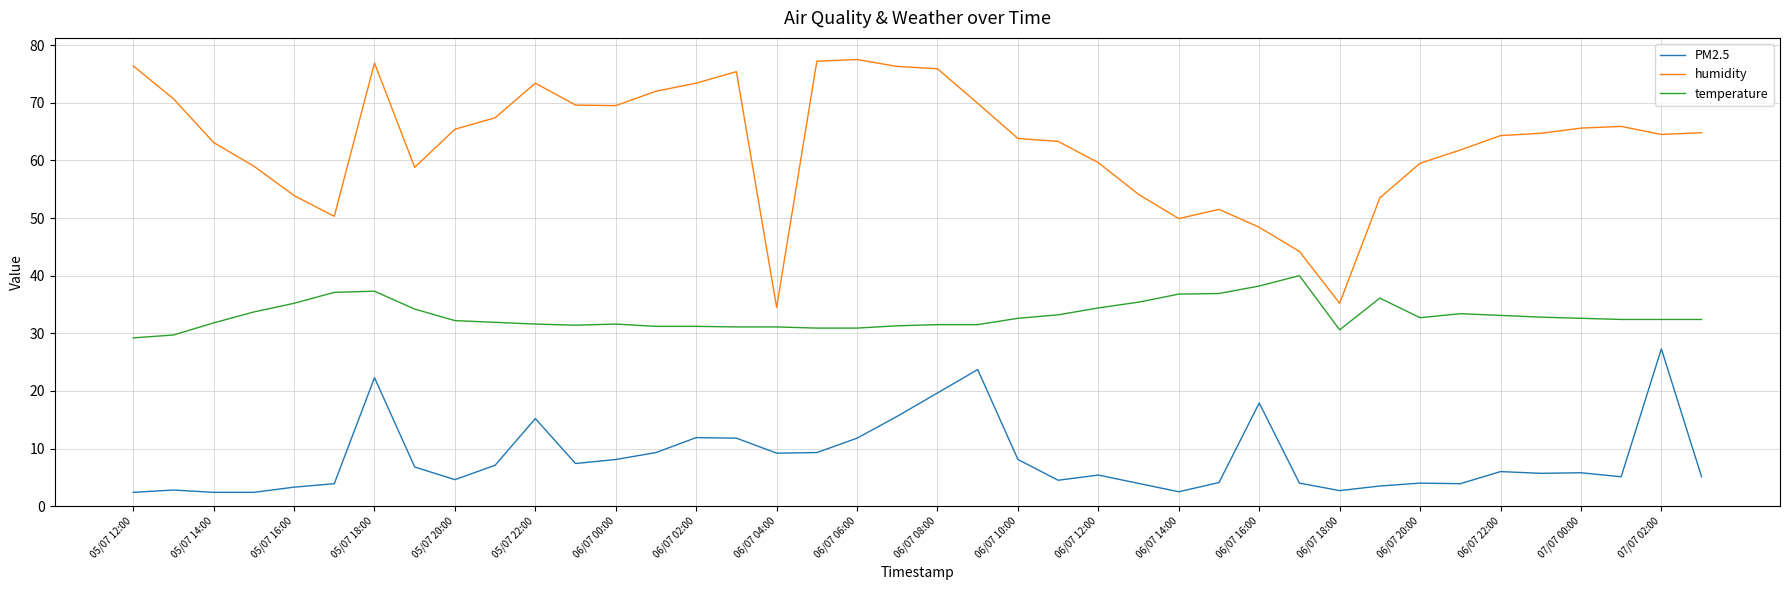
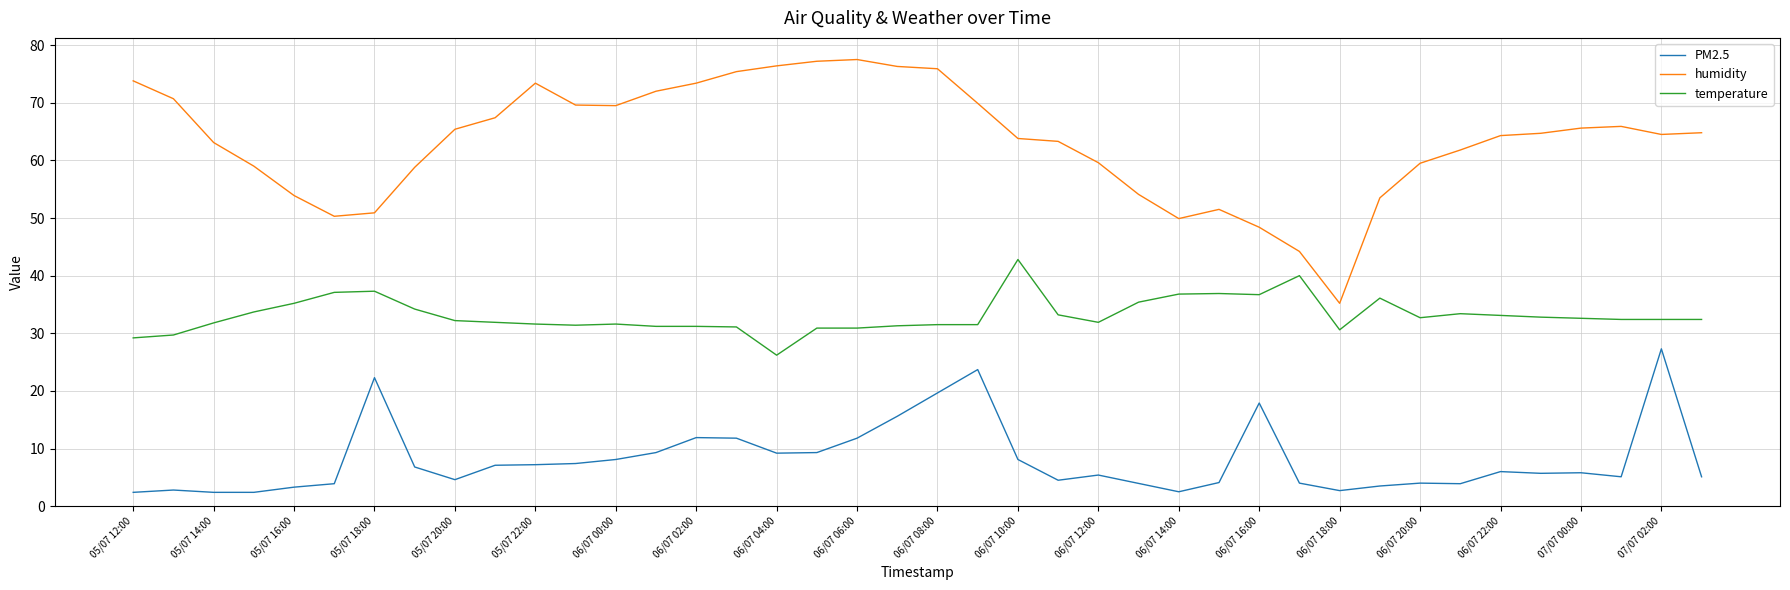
  {
    "PM2.5": {
      "05/07 12:00": 2,
      "05/07 14:00": 2,
      "05/07 16:00": 3,
      "05/07 18:00": 22,
      "05/07 20:00": 5,
-     "05/07 22:00": 15,
+     "05/07 22:00": 7,
      "06/07 00:00": 8,
      "06/07 02:00": 12,
      "06/07 04:00": 9,
      "06/07 06:00": 12,
      "06/07 08:00": 20,
      "06/07 10:00": 8,
      "06/07 12:00": 5,
      "06/07 14:00": 3,
      "06/07 16:00": 18,
      "06/07 18:00": 3,
      "06/07 20:00": 4,
      "06/07 22:00": 6,
      "07/07 00:00": 6,
      "07/07 02:00": 27
    },
    "humidity": {
-     "05/07 12:00": 76,
+     "05/07 12:00": 74,
      "05/07 14:00": 63,
      "05/07 16:00": 54,
-     "05/07 18:00": 77,
+     "05/07 18:00": 51,
      "05/07 20:00": 65,
      "05/07 22:00": 73,
      "06/07 00:00": 70,
      "06/07 02:00": 73,
-     "06/07 04:00": 35,
+     "06/07 04:00": 76,
      "06/07 06:00": 78,
      "06/07 08:00": 76,
      "06/07 10:00": 64,
      "06/07 12:00": 60,
      "06/07 14:00": 50,
      "06/07 16:00": 48,
      "06/07 18:00": 35,
      "06/07 20:00": 60,
      "06/07 22:00": 64,
      "07/07 00:00": 66,
      "07/07 02:00": 65
    },
    "temperature": {
      "05/07 12:00": 29,
      "05/07 14:00": 32,
      "05/07 16:00": 35,
      "05/07 18:00": 37,
      "05/07 20:00": 32,
      "05/07 22:00": 32,
      "06/07 00:00": 32,
      "06/07 02:00": 31,
-     "06/07 04:00": 31,
+     "06/07 04:00": 26,
      "06/07 06:00": 31,
      "06/07 08:00": 32,
-     "06/07 10:00": 33,
-     "06/07 12:00": 34,
+     "06/07 10:00": 43,
+     "06/07 12:00": 32,
      "06/07 14:00": 37,
-     "06/07 16:00": 38,
+     "06/07 16:00": 37,
      "06/07 18:00": 31,
      "06/07 20:00": 33,
      "06/07 22:00": 33,
      "07/07 00:00": 33,
      "07/07 02:00": 32
    }
  }
